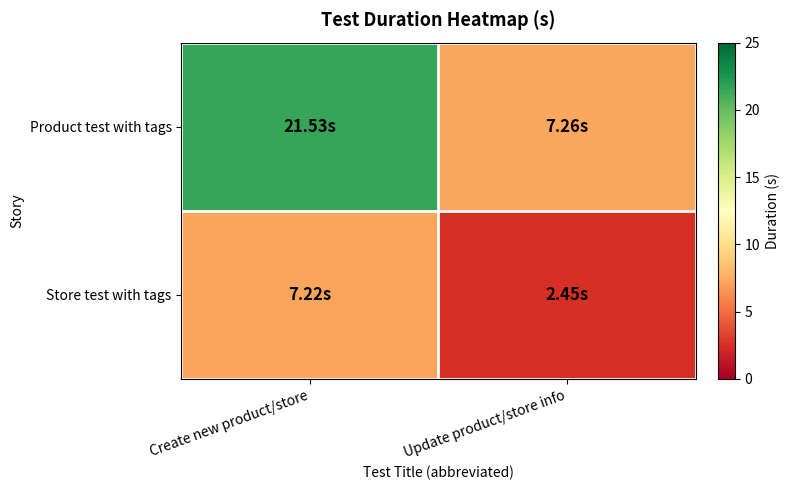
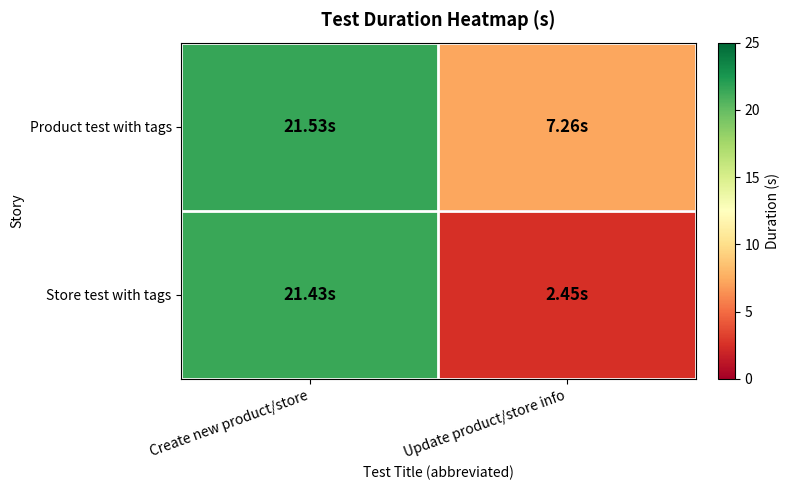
  {
    "Product test with tags": {
      "Create new product/store": "21.53s",
      "Update product/store info": "7.26s"
    },
    "Store test with tags": {
-     "Create new product/store": "7.22s",
+     "Create new product/store": "21.43s",
      "Update product/store info": "2.45s"
    }
  }
